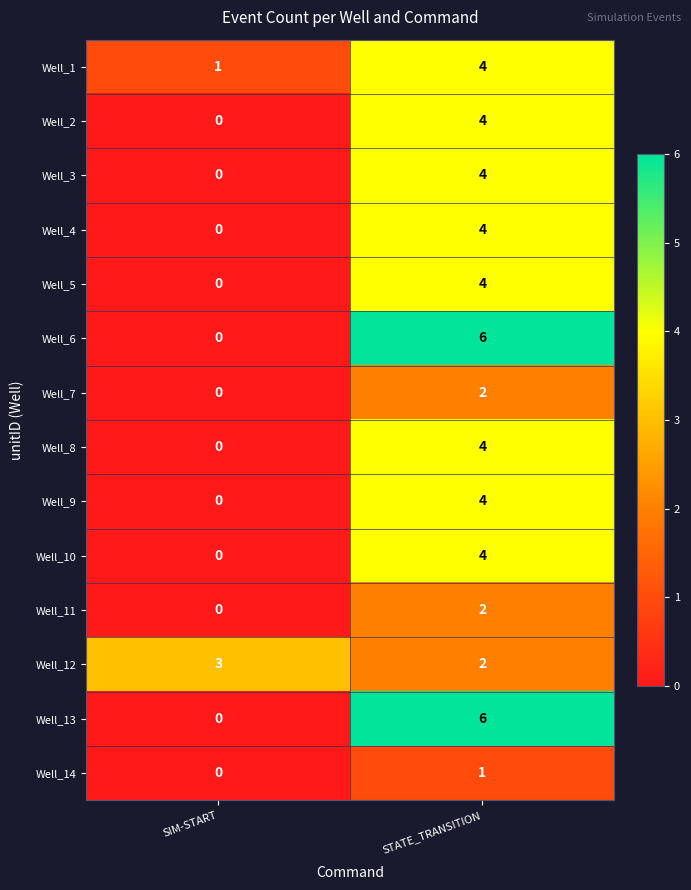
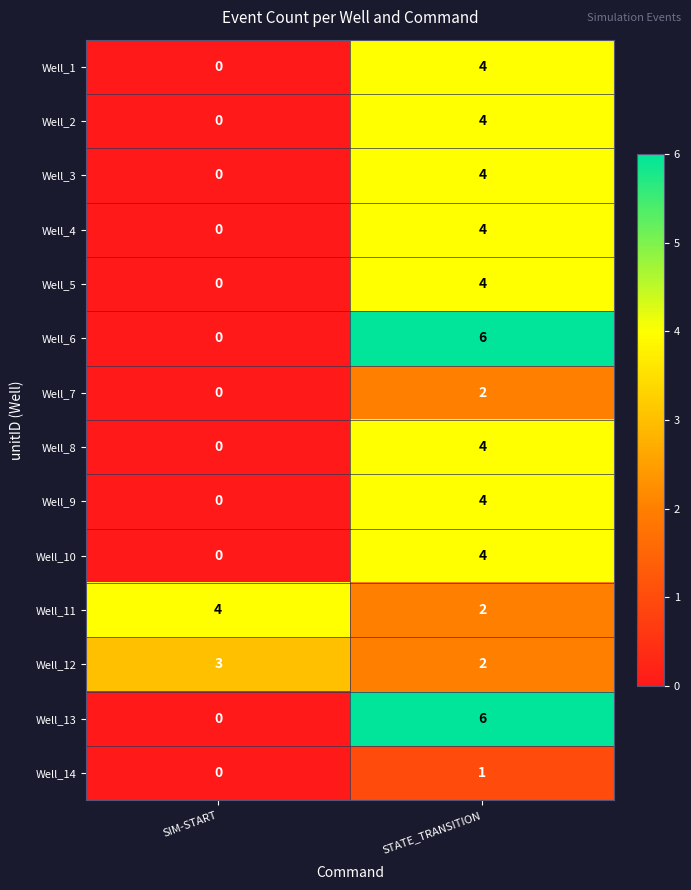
  {
    "Well_1": {
-     "SIM-START": 1,
+     "SIM-START": 0,
      "STATE_TRANSITION": 4
    },
    "Well_2": {
      "SIM-START": 0,
      "STATE_TRANSITION": 4
    },
    "Well_3": {
      "SIM-START": 0,
      "STATE_TRANSITION": 4
    },
    "Well_4": {
      "SIM-START": 0,
      "STATE_TRANSITION": 4
    },
    "Well_5": {
      "SIM-START": 0,
      "STATE_TRANSITION": 4
    },
    "Well_6": {
      "SIM-START": 0,
      "STATE_TRANSITION": 6
    },
    "Well_7": {
      "SIM-START": 0,
      "STATE_TRANSITION": 2
    },
    "Well_8": {
      "SIM-START": 0,
      "STATE_TRANSITION": 4
    },
    "Well_9": {
      "SIM-START": 0,
      "STATE_TRANSITION": 4
    },
    "Well_10": {
      "SIM-START": 0,
      "STATE_TRANSITION": 4
    },
    "Well_11": {
-     "SIM-START": 0,
+     "SIM-START": 4,
      "STATE_TRANSITION": 2
    },
    "Well_12": {
      "SIM-START": 3,
      "STATE_TRANSITION": 2
    },
    "Well_13": {
      "SIM-START": 0,
      "STATE_TRANSITION": 6
    },
    "Well_14": {
      "SIM-START": 0,
      "STATE_TRANSITION": 1
    }
  }
